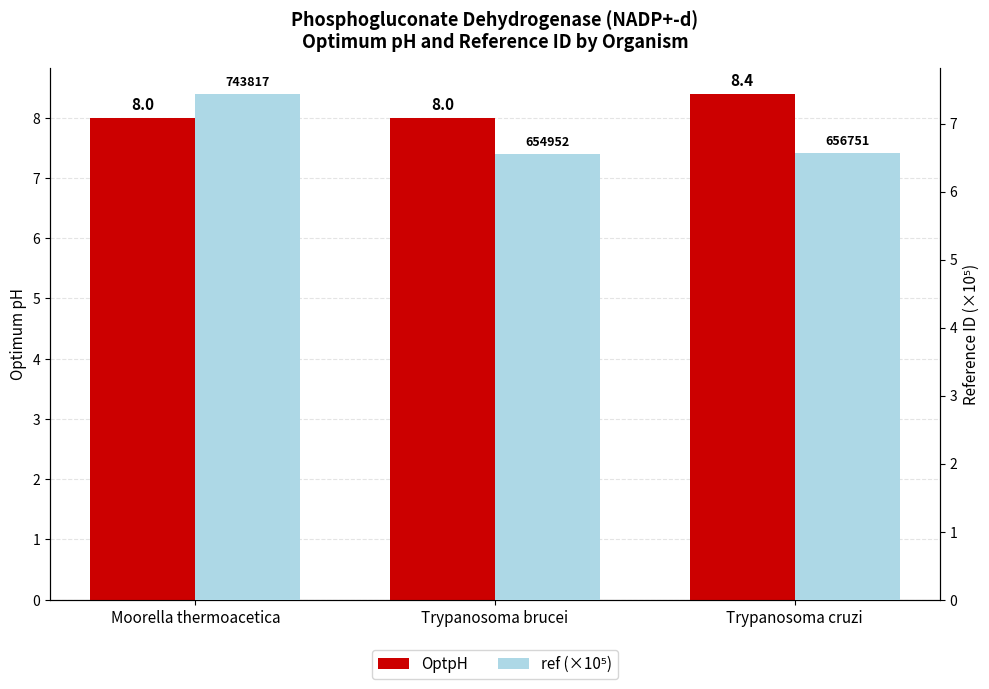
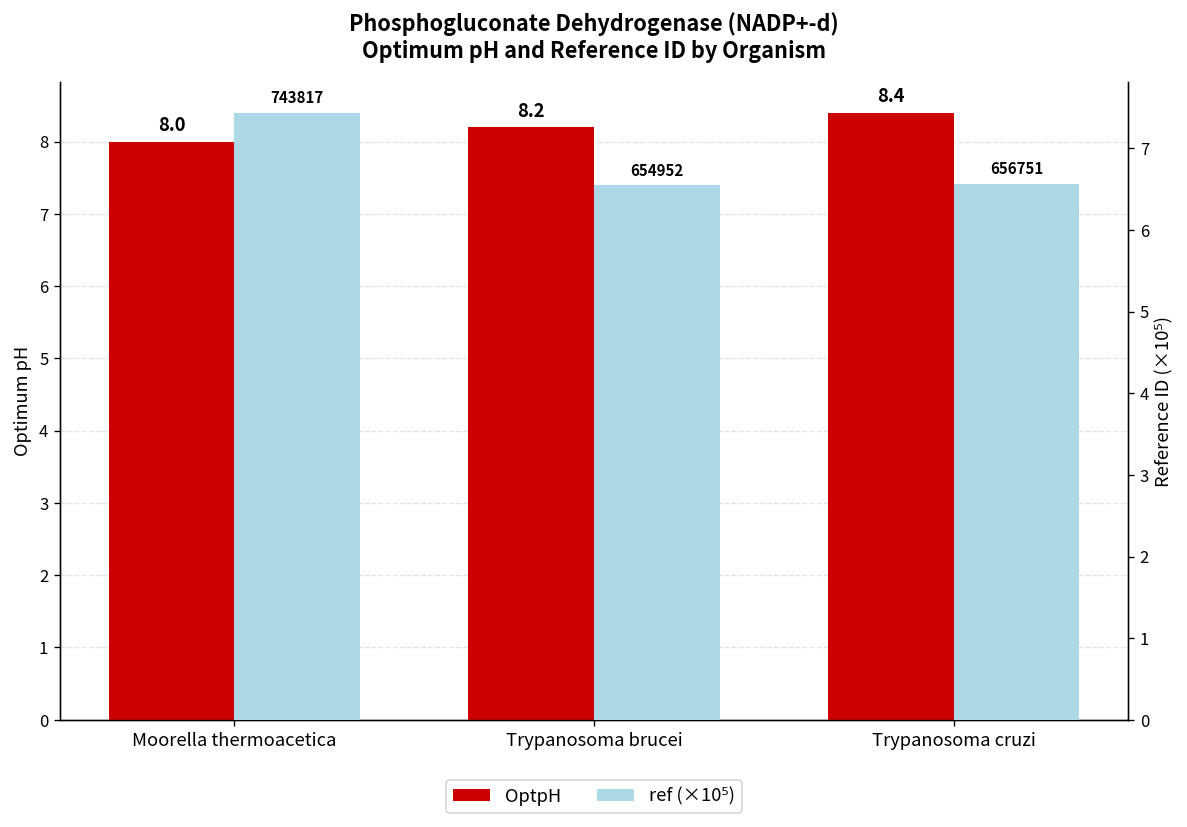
  {
    "OptpH": {
      "Moorella thermoacetica": 8.0,
-     "Trypanosoma brucei": 8.0,
+     "Trypanosoma brucei": 8.2,
      "Trypanosoma cruzi": 8.4
    }
  }
